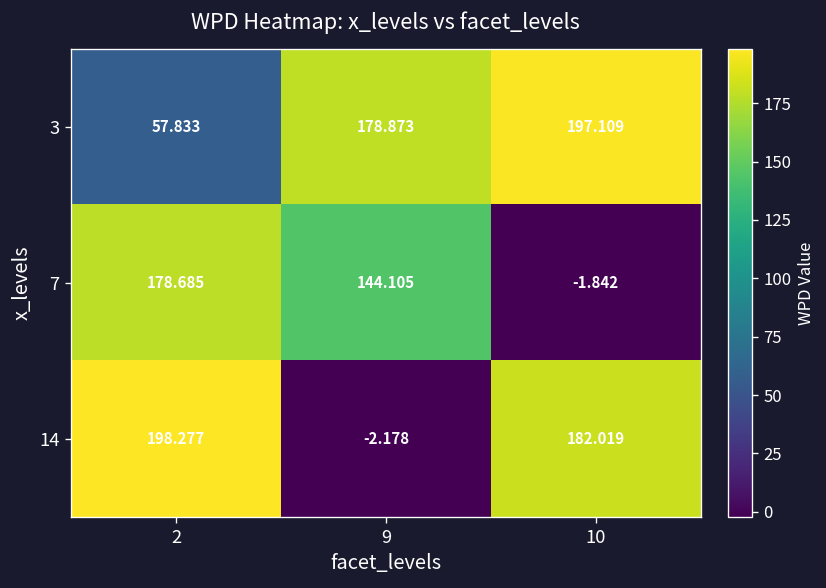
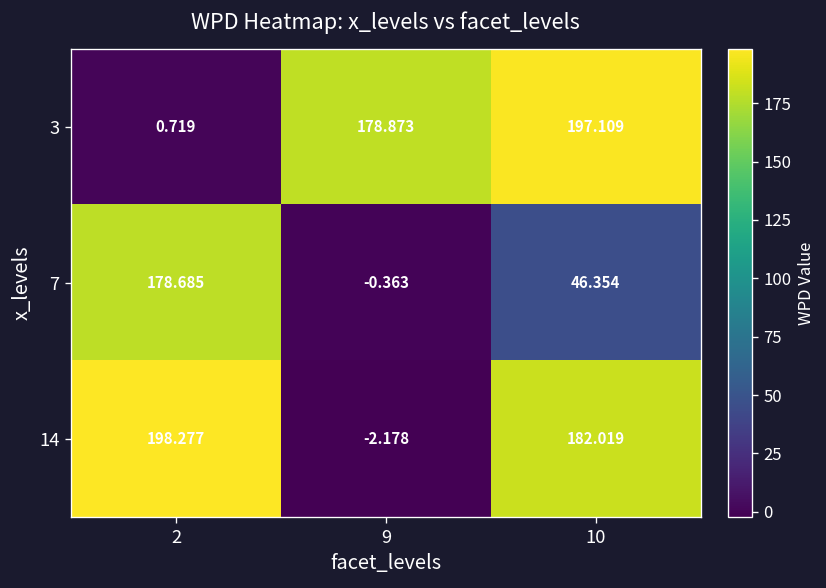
  {
    "3": {
-     "2": 57.833,
+     "2": 0.719,
      "9": 178.873,
      "10": 197.109
    },
    "7": {
      "2": 178.685,
-     "9": 144.105,
-     "10": -1.842
+     "9": -0.363,
+     "10": 46.354
    },
    "14": {
      "2": 198.277,
      "9": -2.178,
      "10": 182.019
    }
  }
